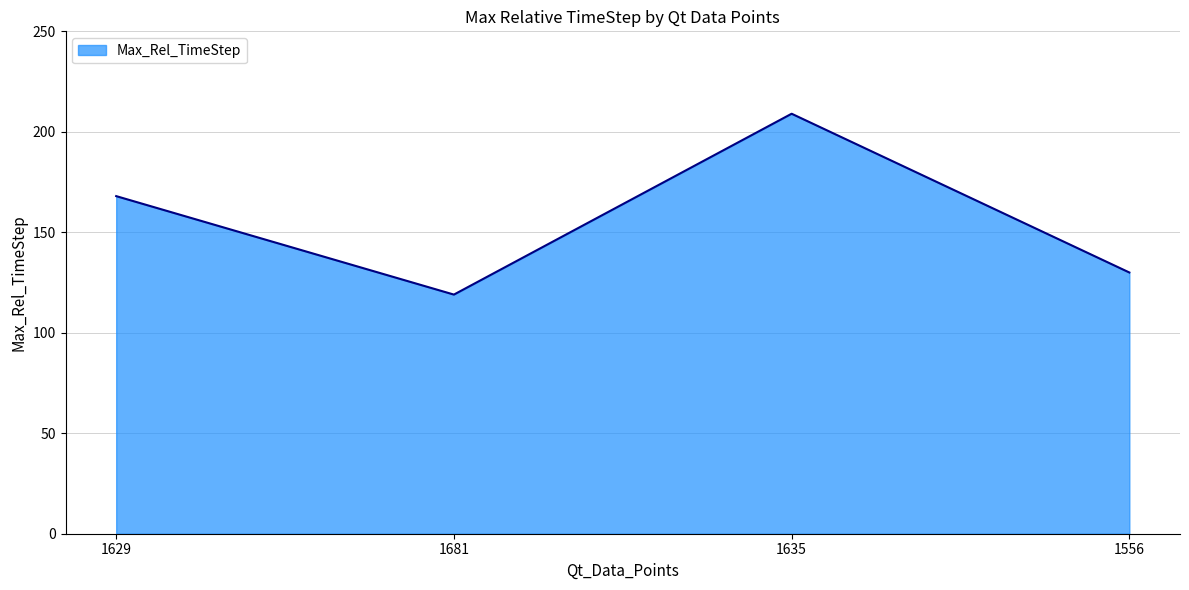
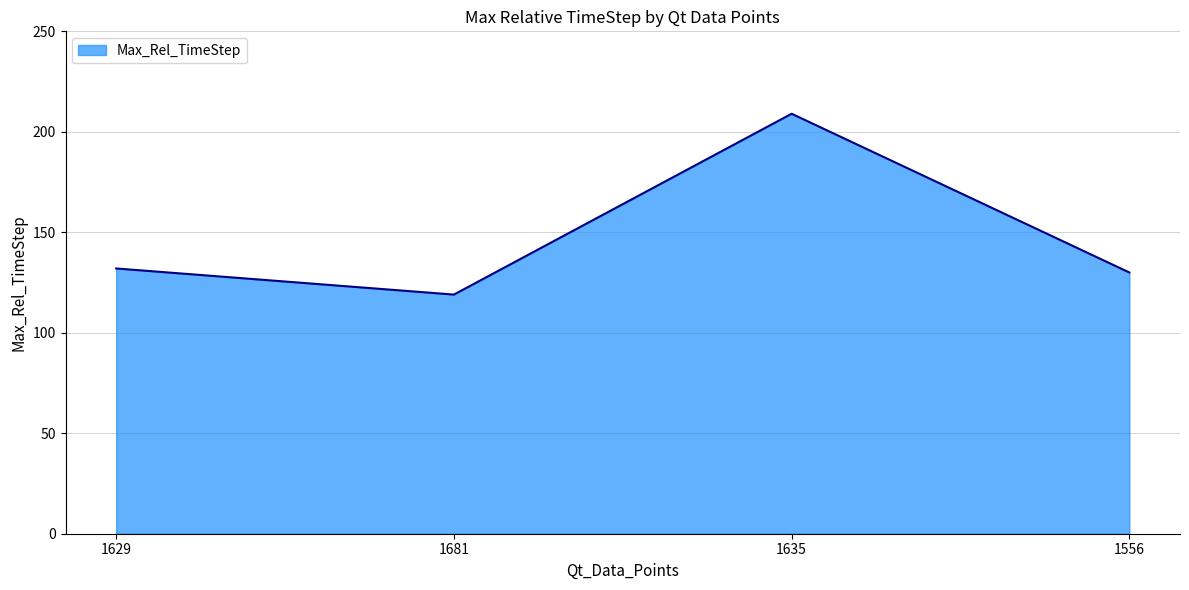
  {
-   "1629": 168,
+   "1629": 132,
    "1681": 119,
    "1635": 209,
    "1556": 130
  }
